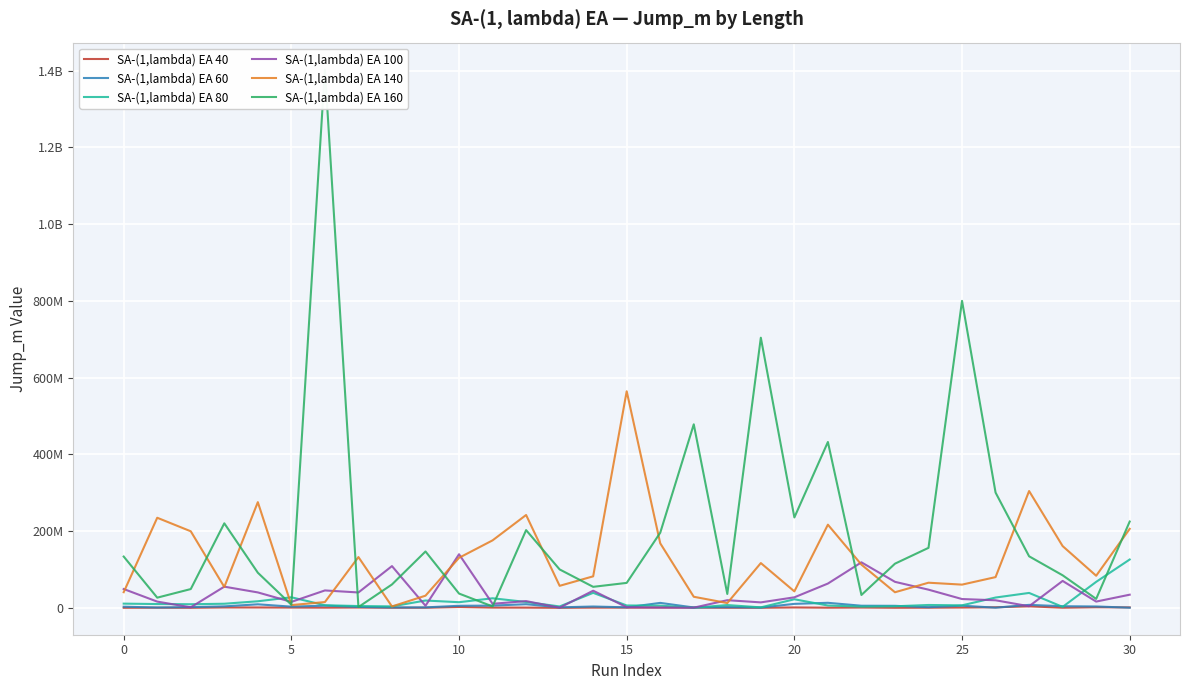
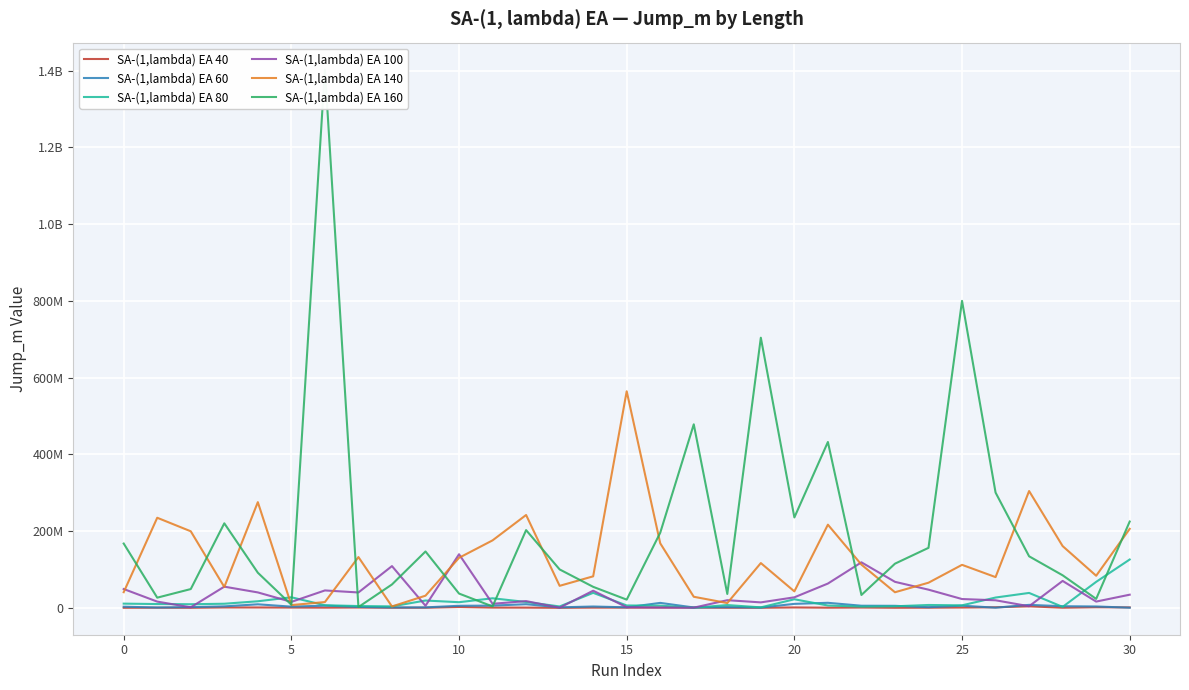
  {
    "SA-(1,lambda) EA 40": {
      "20": 0
    },
    "SA-(1,lambda) EA 60": {
      "20": 10000000
    },
    "SA-(1,lambda) EA 80": {
      "0": 10000000,
      "5": 30000000,
      "10": 10000000,
      "30": 130000000
    },
    "SA-(1,lambda) EA 100": {
      "0": 50000000,
      "5": 20000000,
      "10": 140000000,
      "25": 20000000,
      "30": 30000000
    },
    "SA-(1,lambda) EA 140": {
      "0": 40000000,
      "10": 130000000,
      "15": 560000000,
      "20": 40000000,
-     "25": 60000000,
+     "25": 110000000,
      "30": 210000000
    },
    "SA-(1,lambda) EA 160": {
-     "0": 130000000,
+     "0": 170000000,
      "10": 40000000,
-     "15": 60000000,
+     "15": 20000000,
      "20": 240000000,
      "25": 800000000,
      "30": 220000000
    }
  }
